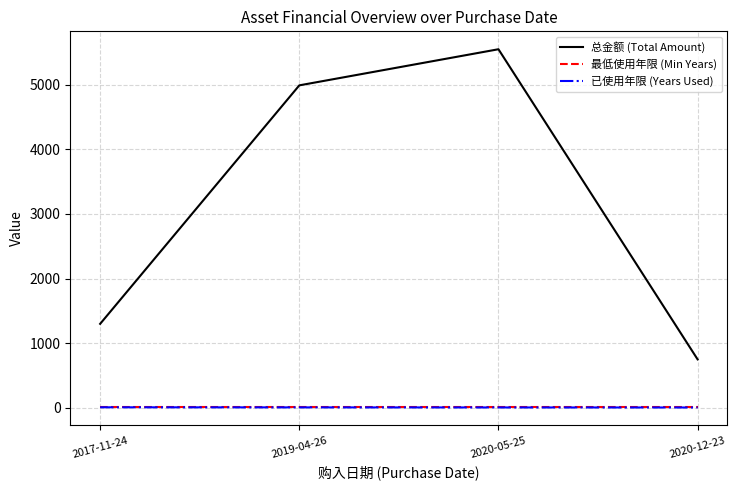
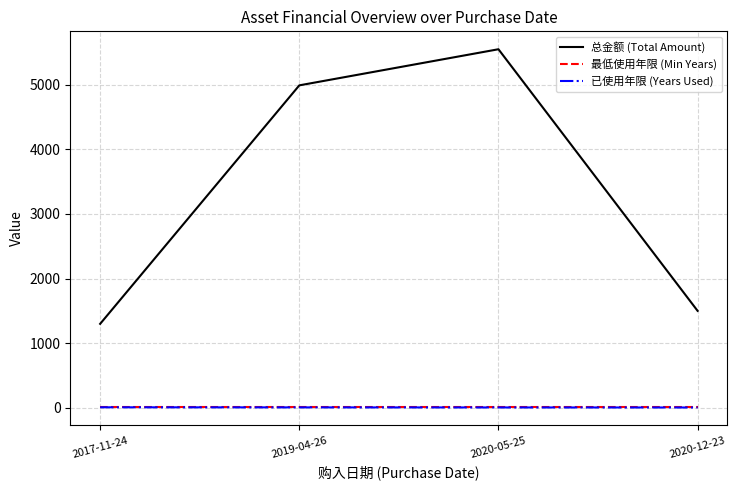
  {
    "总金额 (Total Amount)": {
      "2017-11-24": 1300,
      "2019-04-26": 5000,
      "2020-05-25": 5600,
-     "2020-12-23": 700
+     "2020-12-23": 1500
    }
  }
